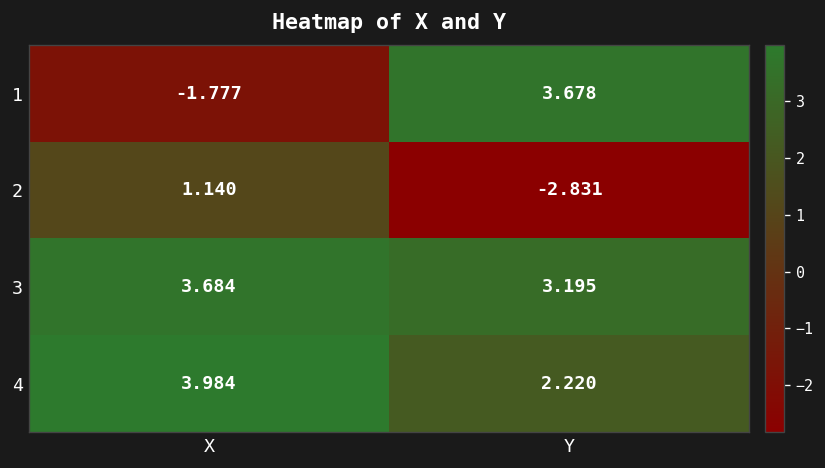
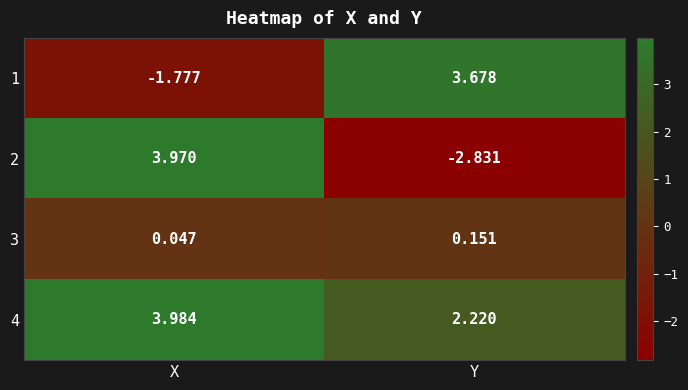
  {
    "1": {
      "X": -1.777,
      "Y": 3.678
    },
    "2": {
-     "X": 1.140,
+     "X": 3.970,
      "Y": -2.831
    },
    "3": {
-     "X": 3.684,
-     "Y": 3.195
+     "X": 0.047,
+     "Y": 0.151
    },
    "4": {
      "X": 3.984,
      "Y": 2.220
    }
  }
